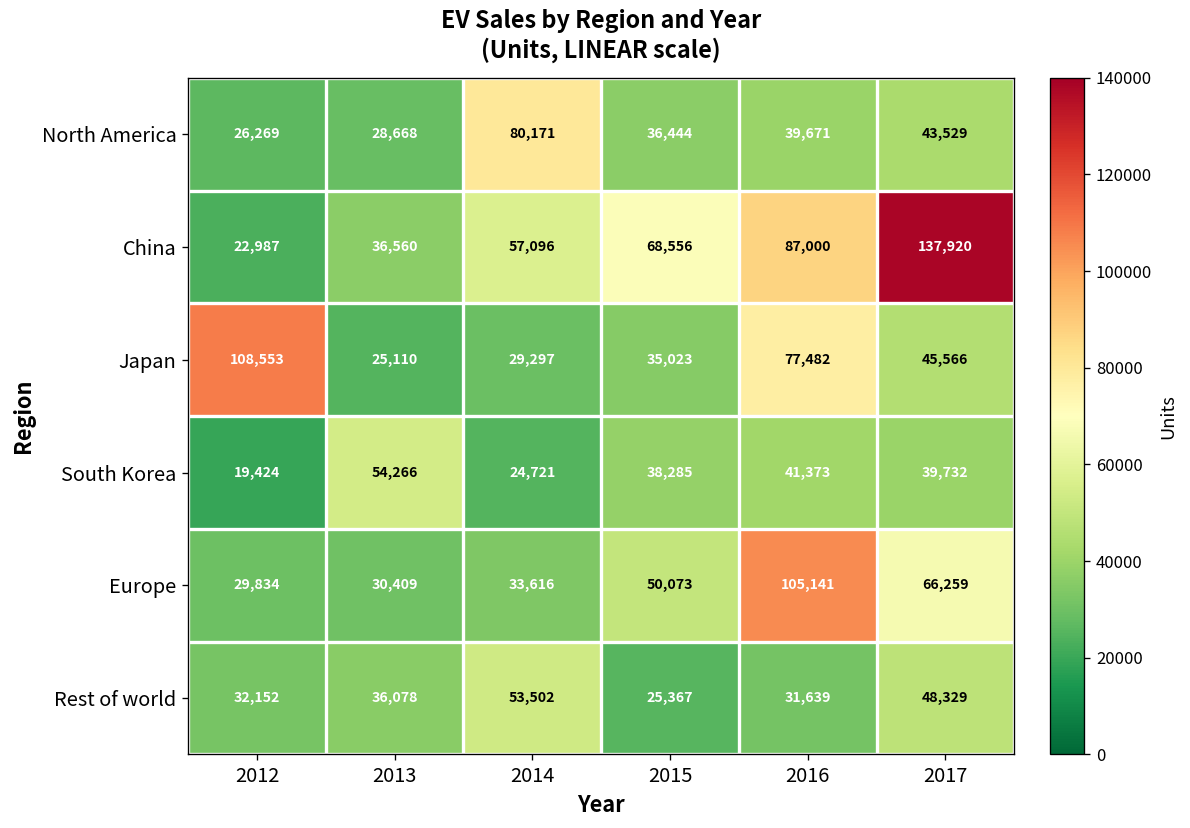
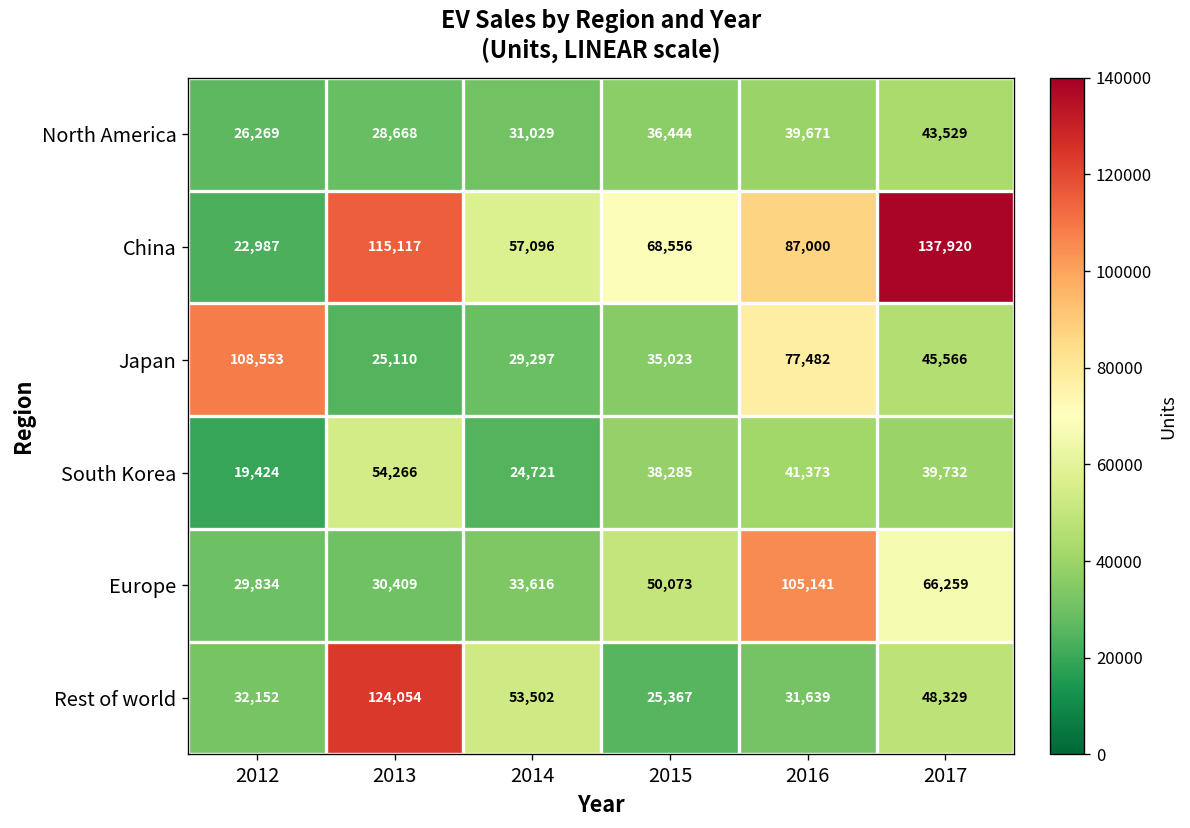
  {
    "North America": {
      "2012": "26,269",
      "2013": "28,668",
-     "2014": "80,171",
+     "2014": "31,029",
      "2015": "36,444",
      "2016": "39,671",
      "2017": "43,529"
    },
    "China": {
      "2012": "22,987",
-     "2013": "36,560",
+     "2013": "115,117",
      "2014": "57,096",
      "2015": "68,556",
      "2016": "87,000",
      "2017": "137,920"
    },
    "Japan": {
      "2012": "108,553",
      "2013": "25,110",
      "2014": "29,297",
      "2015": "35,023",
      "2016": "77,482",
      "2017": "45,566"
    },
    "South Korea": {
      "2012": "19,424",
      "2013": "54,266",
      "2014": "24,721",
      "2015": "38,285",
      "2016": "41,373",
      "2017": "39,732"
    },
    "Europe": {
      "2012": "29,834",
      "2013": "30,409",
      "2014": "33,616",
      "2015": "50,073",
      "2016": "105,141",
      "2017": "66,259"
    },
    "Rest of world": {
      "2012": "32,152",
-     "2013": "36,078",
+     "2013": "124,054",
      "2014": "53,502",
      "2015": "25,367",
      "2016": "31,639",
      "2017": "48,329"
    }
  }
